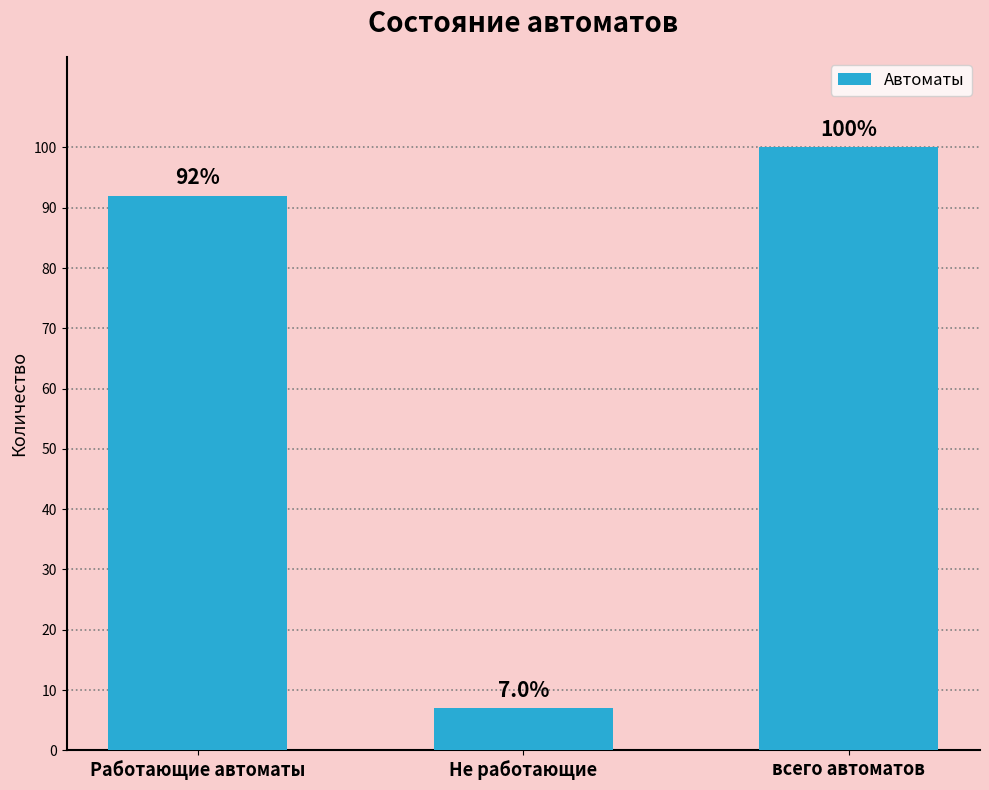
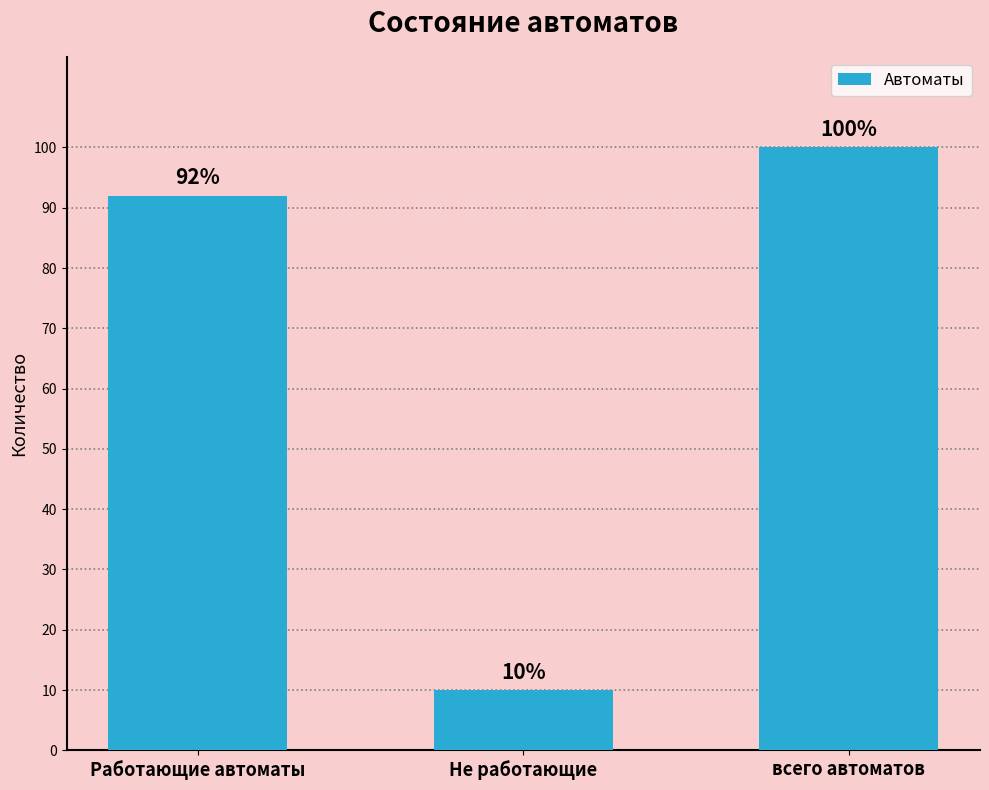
  {
    "Работающие автоматы": "92%",
-   "Не работающие": "7.0%",
+   "Не работающие": "10%",
    "всего автоматов": "100%"
  }
